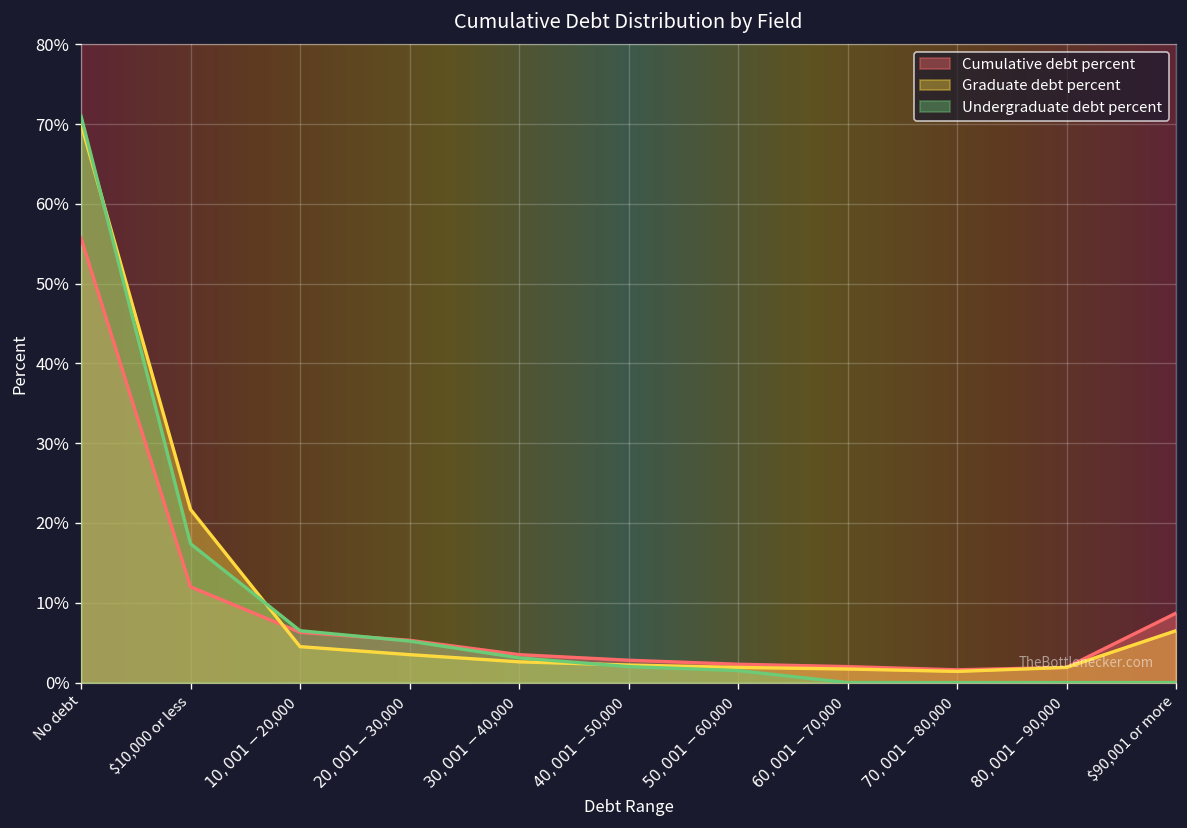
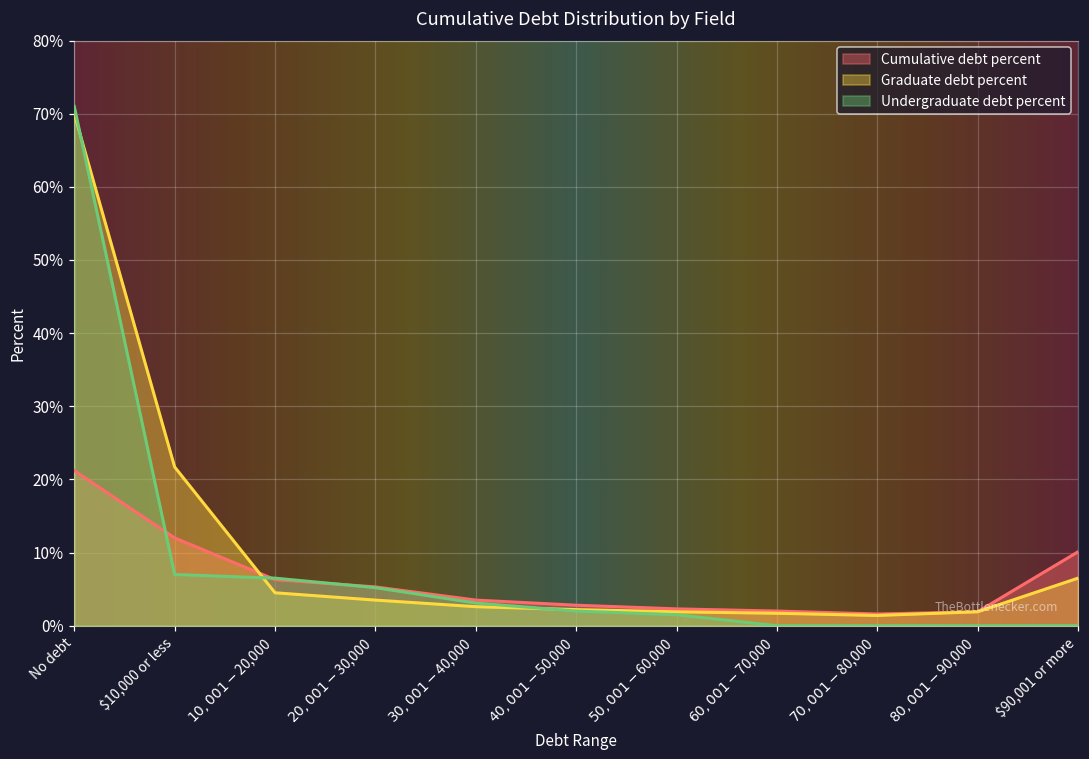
  {
    "Cumulative debt percent": {
-     "No debt": "56%",
+     "No debt": "21%",
      "$10,000 or less": "12%",
-     "$90,001 or more": "9%"
+     "$90,001 or more": "10%"
    },
    "Graduate debt percent": {
      "No debt": "70%",
      "$10,000 or less": "22%",
      "$90,001 or more": "7%"
    },
    "Undergraduate debt percent": {
      "No debt": "71%",
-     "$10,000 or less": "17%",
+     "$10,000 or less": "7%",
      "$90,001 or more": "0%"
    }
  }
